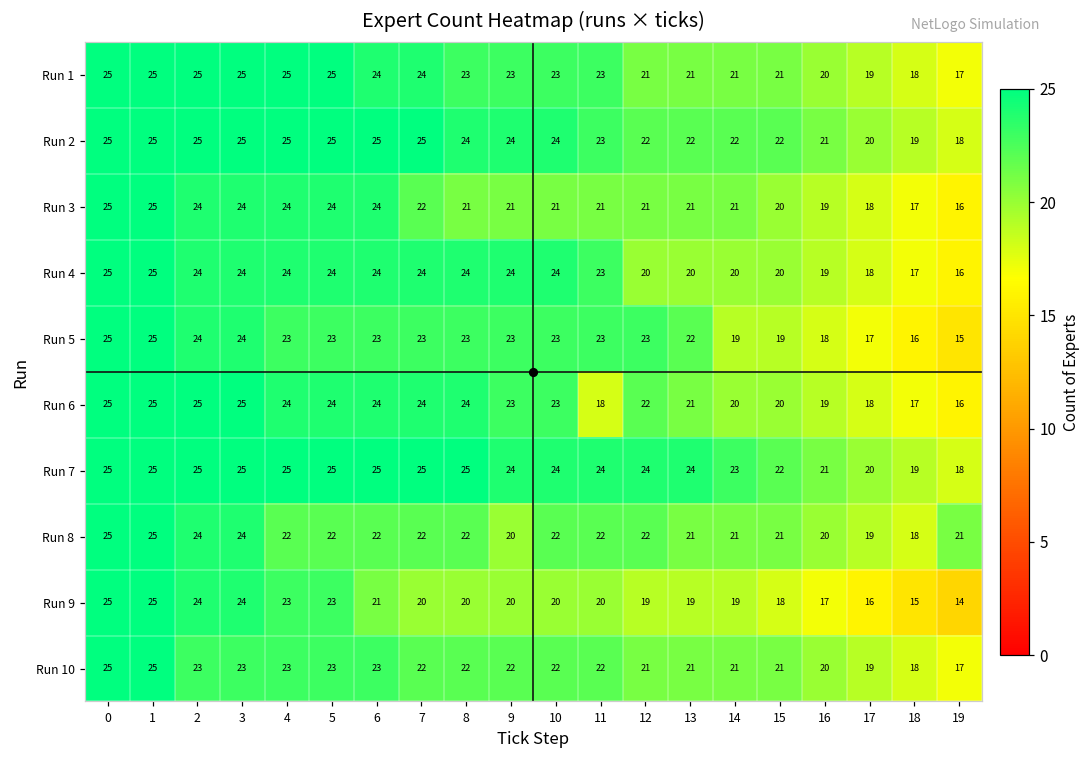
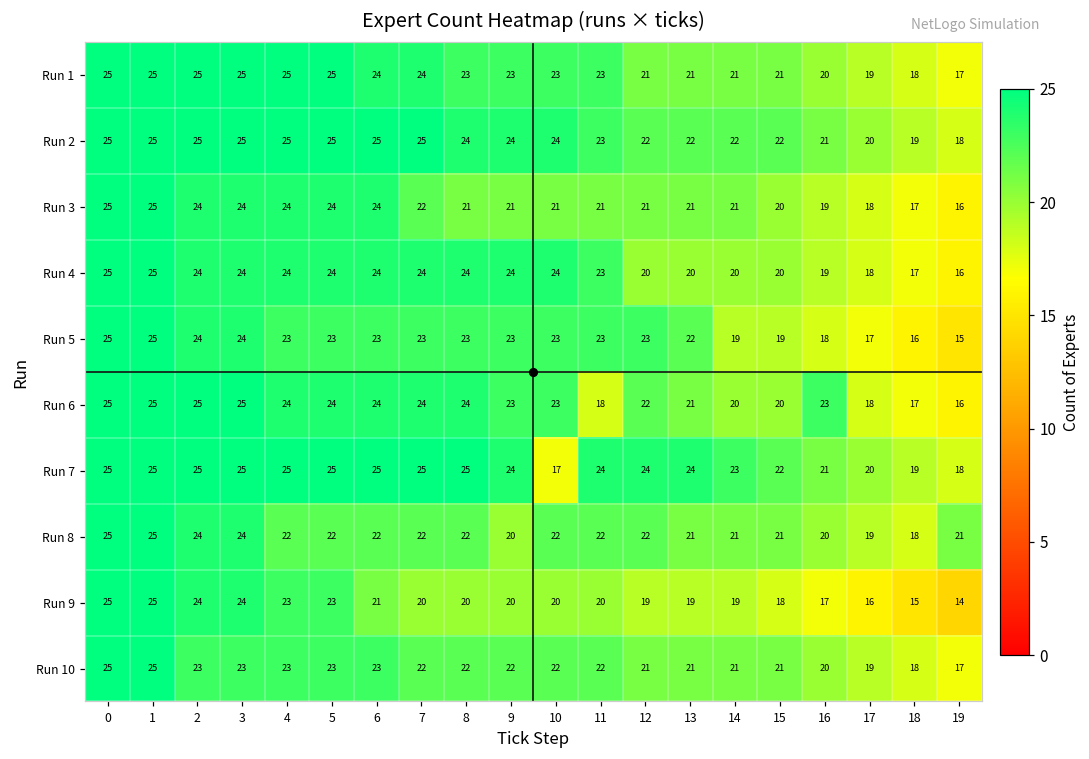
  {
    "Run 1": {
      "0": 25,
      "1": 25,
      "2": 25,
      "3": 25,
      "4": 25,
      "5": 25,
      "6": 24,
      "7": 24,
      "8": 23,
      "9": 23,
      "10": 23,
      "11": 23,
      "12": 21,
      "13": 21,
      "14": 21,
      "15": 21,
      "16": 20,
      "17": 19,
      "18": 18,
      "19": 17
    },
    "Run 2": {
      "0": 25,
      "1": 25,
      "2": 25,
      "3": 25,
      "4": 25,
      "5": 25,
      "6": 25,
      "7": 25,
      "8": 24,
      "9": 24,
      "10": 24,
      "11": 23,
      "12": 22,
      "13": 22,
      "14": 22,
      "15": 22,
      "16": 21,
      "17": 20,
      "18": 19,
      "19": 18
    },
    "Run 3": {
      "0": 25,
      "1": 25,
      "2": 24,
      "3": 24,
      "4": 24,
      "5": 24,
      "6": 24,
      "7": 22,
      "8": 21,
      "9": 21,
      "10": 21,
      "11": 21,
      "12": 21,
      "13": 21,
      "14": 21,
      "15": 20,
      "16": 19,
      "17": 18,
      "18": 17,
      "19": 16
    },
    "Run 4": {
      "0": 25,
      "1": 25,
      "2": 24,
      "3": 24,
      "4": 24,
      "5": 24,
      "6": 24,
      "7": 24,
      "8": 24,
      "9": 24,
      "10": 24,
      "11": 23,
      "12": 20,
      "13": 20,
      "14": 20,
      "15": 20,
      "16": 19,
      "17": 18,
      "18": 17,
      "19": 16
    },
    "Run 5": {
      "0": 25,
      "1": 25,
      "2": 24,
      "3": 24,
      "4": 23,
      "5": 23,
      "6": 23,
      "7": 23,
      "8": 23,
      "9": 23,
      "10": 23,
      "11": 23,
      "12": 23,
      "13": 22,
      "14": 19,
      "15": 19,
      "16": 18,
      "17": 17,
      "18": 16,
      "19": 15
    },
    "Run 6": {
      "0": 25,
      "1": 25,
      "2": 25,
      "3": 25,
      "4": 24,
      "5": 24,
      "6": 24,
      "7": 24,
      "8": 24,
      "9": 23,
      "10": 23,
      "11": 18,
      "12": 22,
      "13": 21,
      "14": 20,
      "15": 20,
-     "16": 19,
+     "16": 23,
      "17": 18,
      "18": 17,
      "19": 16
    },
    "Run 7": {
      "0": 25,
      "1": 25,
      "2": 25,
      "3": 25,
      "4": 25,
      "5": 25,
      "6": 25,
      "7": 25,
      "8": 25,
      "9": 24,
-     "10": 24,
+     "10": 17,
      "11": 24,
      "12": 24,
      "13": 24,
      "14": 23,
      "15": 22,
      "16": 21,
      "17": 20,
      "18": 19,
      "19": 18
    },
    "Run 8": {
      "0": 25,
      "1": 25,
      "2": 24,
      "3": 24,
      "4": 22,
      "5": 22,
      "6": 22,
      "7": 22,
      "8": 22,
      "9": 20,
      "10": 22,
      "11": 22,
      "12": 22,
      "13": 21,
      "14": 21,
      "15": 21,
      "16": 20,
      "17": 19,
      "18": 18,
      "19": 21
    },
    "Run 9": {
      "0": 25,
      "1": 25,
      "2": 24,
      "3": 24,
      "4": 23,
      "5": 23,
      "6": 21,
      "7": 20,
      "8": 20,
      "9": 20,
      "10": 20,
      "11": 20,
      "12": 19,
      "13": 19,
      "14": 19,
      "15": 18,
      "16": 17,
      "17": 16,
      "18": 15,
      "19": 14
    },
    "Run 10": {
      "0": 25,
      "1": 25,
      "2": 23,
      "3": 23,
      "4": 23,
      "5": 23,
      "6": 23,
      "7": 22,
      "8": 22,
      "9": 22,
      "10": 22,
      "11": 22,
      "12": 21,
      "13": 21,
      "14": 21,
      "15": 21,
      "16": 20,
      "17": 19,
      "18": 18,
      "19": 17
    }
  }
